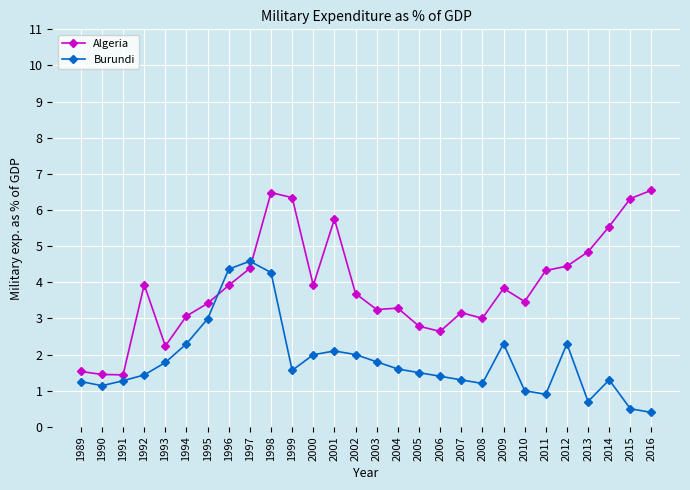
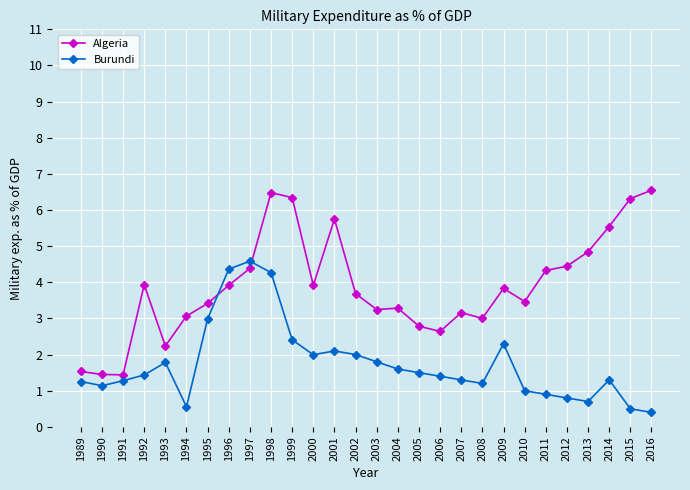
  {
    "Algeria": {
      "1989": 1.5,
      "1990": 1.4,
      "1991": 1.4,
      "1992": 3.9,
      "1993": 2.2,
      "1994": 3.1,
      "1995": 3.4,
      "1996": 3.9,
      "1997": 4.4,
      "1998": 6.5,
      "1999": 6.3,
      "2000": 3.9,
      "2001": 5.8,
      "2002": 3.7,
      "2003": 3.2,
      "2004": 3.3,
      "2005": 2.8,
      "2006": 2.6,
      "2007": 3.2,
      "2008": 3.0,
      "2009": 3.8,
      "2010": 3.5,
      "2011": 4.3,
      "2012": 4.4,
      "2013": 4.8,
      "2014": 5.5,
      "2015": 6.3,
      "2016": 6.5
    },
    "Burundi": {
      "1989": 1.3,
      "1990": 1.1,
      "1991": 1.3,
      "1992": 1.4,
      "1993": 1.8,
-     "1994": 2.3,
+     "1994": 0.6,
      "1995": 3.0,
      "1996": 4.4,
      "1997": 4.6,
      "1998": 4.3,
-     "1999": 1.6,
+     "1999": 2.4,
      "2000": 2.0,
      "2001": 2.1,
      "2002": 2.0,
      "2003": 1.8,
      "2004": 1.6,
      "2005": 1.5,
      "2006": 1.4,
      "2007": 1.3,
      "2008": 1.2,
      "2009": 2.3,
      "2010": 1.0,
      "2011": 0.9,
-     "2012": 2.3,
+     "2012": 0.8,
      "2013": 0.7,
      "2014": 1.3,
      "2015": 0.5,
      "2016": 0.4
    }
  }
